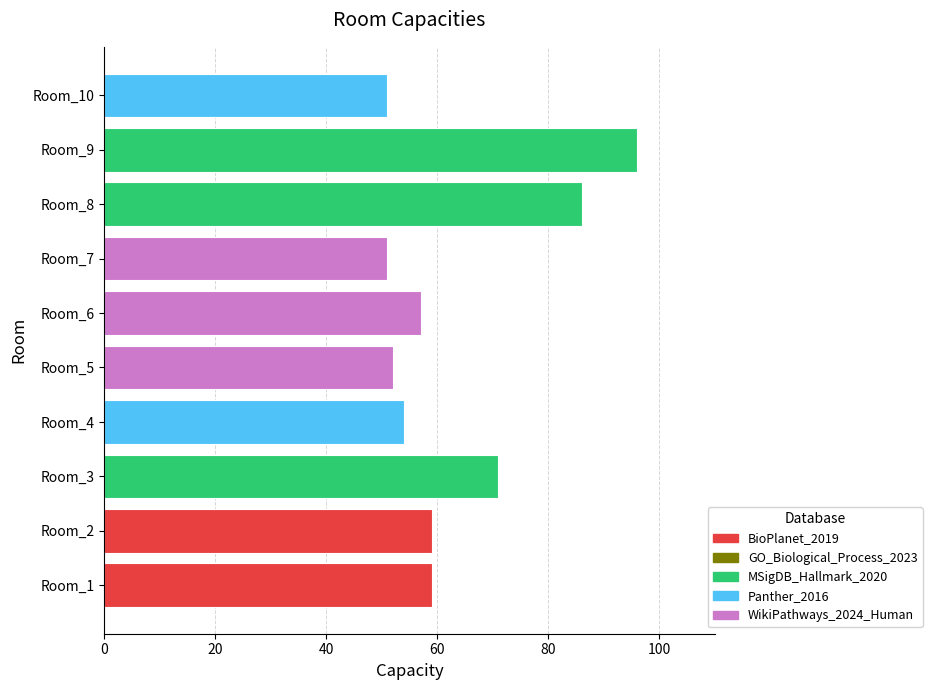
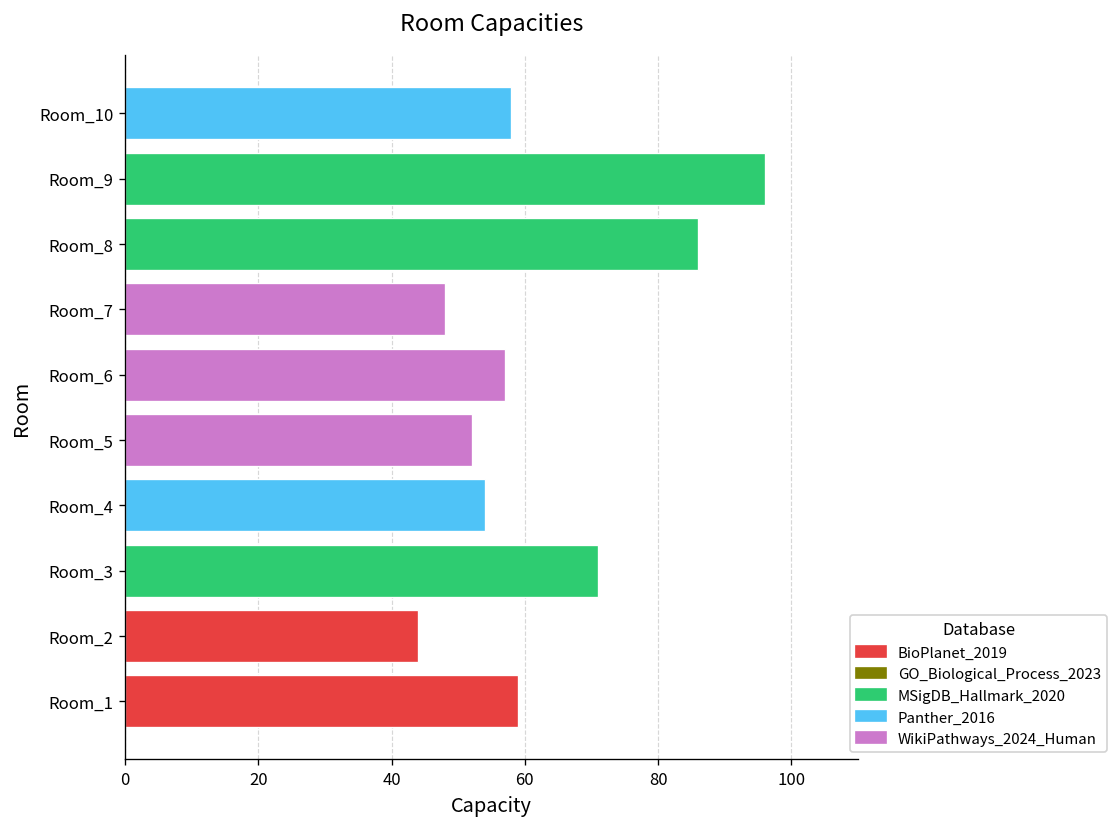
  {
-   "Room_10": 51,
+   "Room_10": 58,
    "Room_9": 96,
    "Room_8": 86,
-   "Room_7": 51,
+   "Room_7": 48,
    "Room_6": 57,
    "Room_5": 52,
    "Room_4": 54,
    "Room_3": 71,
-   "Room_2": 59,
+   "Room_2": 44,
    "Room_1": 59
  }
